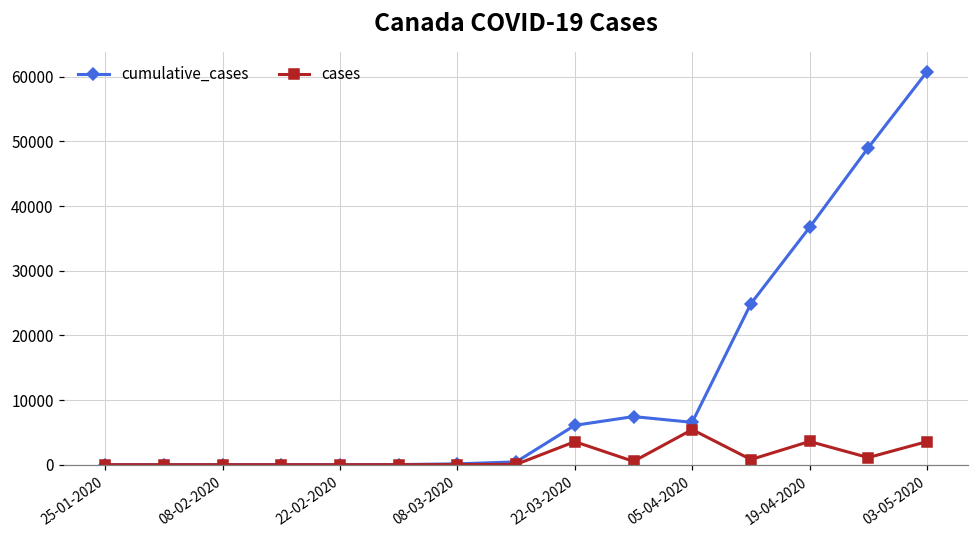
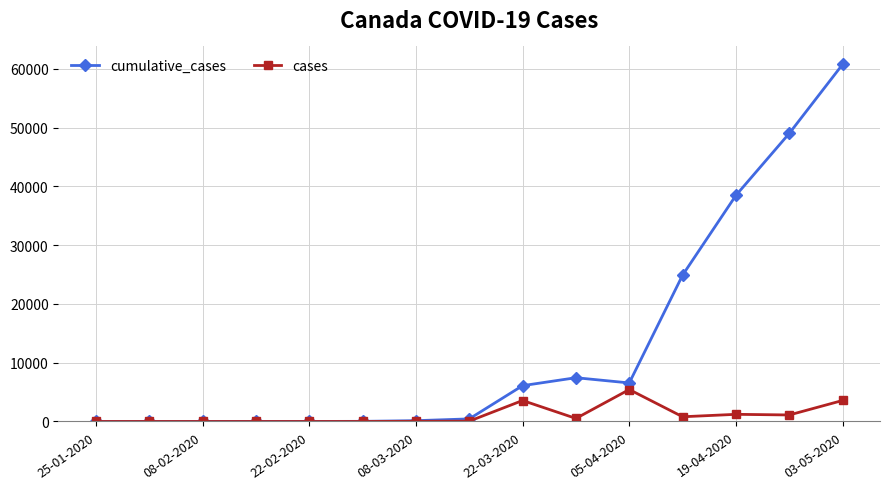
  {
    "cumulative_cases": {
      "22-03-2020": 6000,
      "05-04-2020": 7000,
-     "19-04-2020": 37000,
+     "19-04-2020": 38000,
      "03-05-2020": 61000
    },
    "cases": {
      "22-03-2020": 4000,
      "05-04-2020": 5000,
-     "19-04-2020": 4000,
+     "19-04-2020": 1000,
      "03-05-2020": 4000
    }
  }
